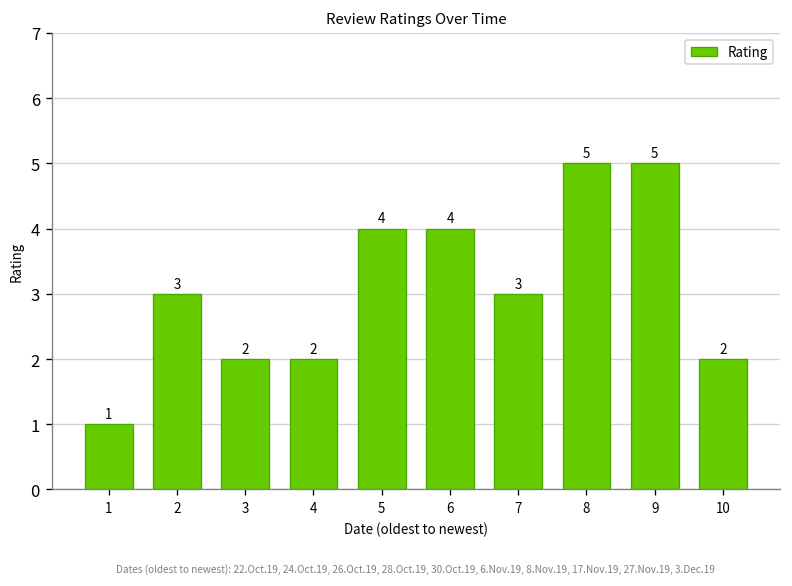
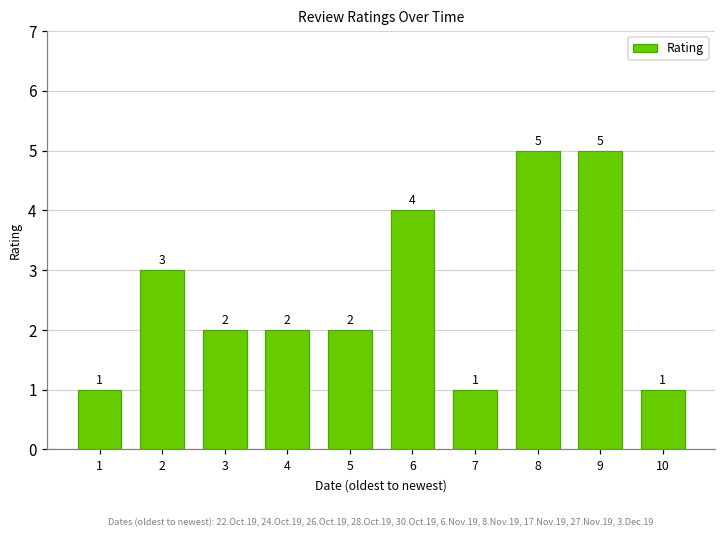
  {
    "1": 1,
    "2": 3,
    "3": 2,
    "4": 2,
-   "5": 4,
+   "5": 2,
    "6": 4,
-   "7": 3,
+   "7": 1,
    "8": 5,
    "9": 5,
-   "10": 2
+   "10": 1
  }
